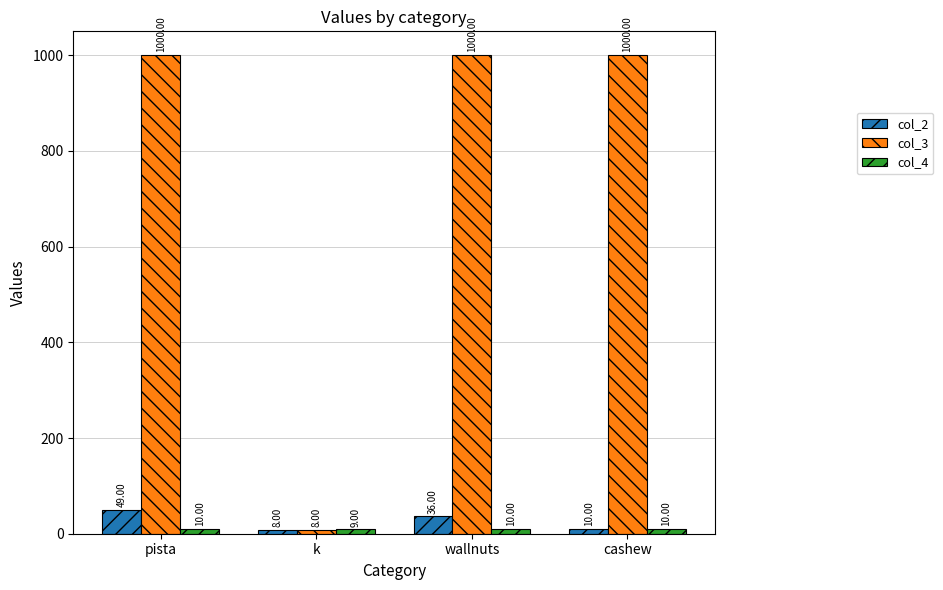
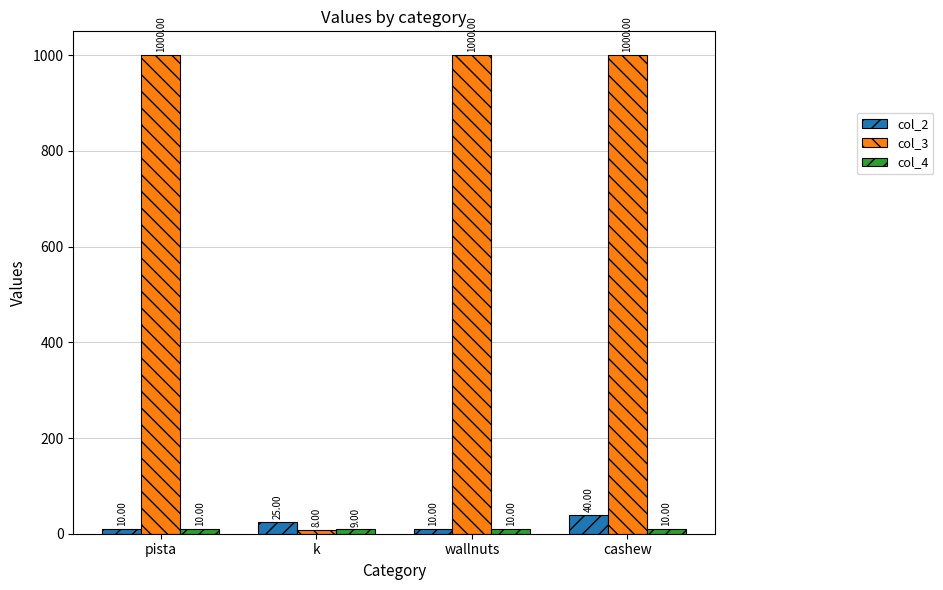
  {
    "col_2": {
-     "pista": 49.00,
-     "k": 8.00,
-     "wallnuts": 36.00,
-     "cashew": 10.00
+     "pista": 10.00,
+     "k": 25.00,
+     "wallnuts": 10.00,
+     "cashew": 40.00
    },
    "col_3": {
      "pista": 1000.00,
      "k": 8.00,
      "wallnuts": 1000.00,
      "cashew": 1000.00
    },
    "col_4": {
      "pista": 10.00,
      "k": 9.00,
      "wallnuts": 10.00,
      "cashew": 10.00
    }
  }
